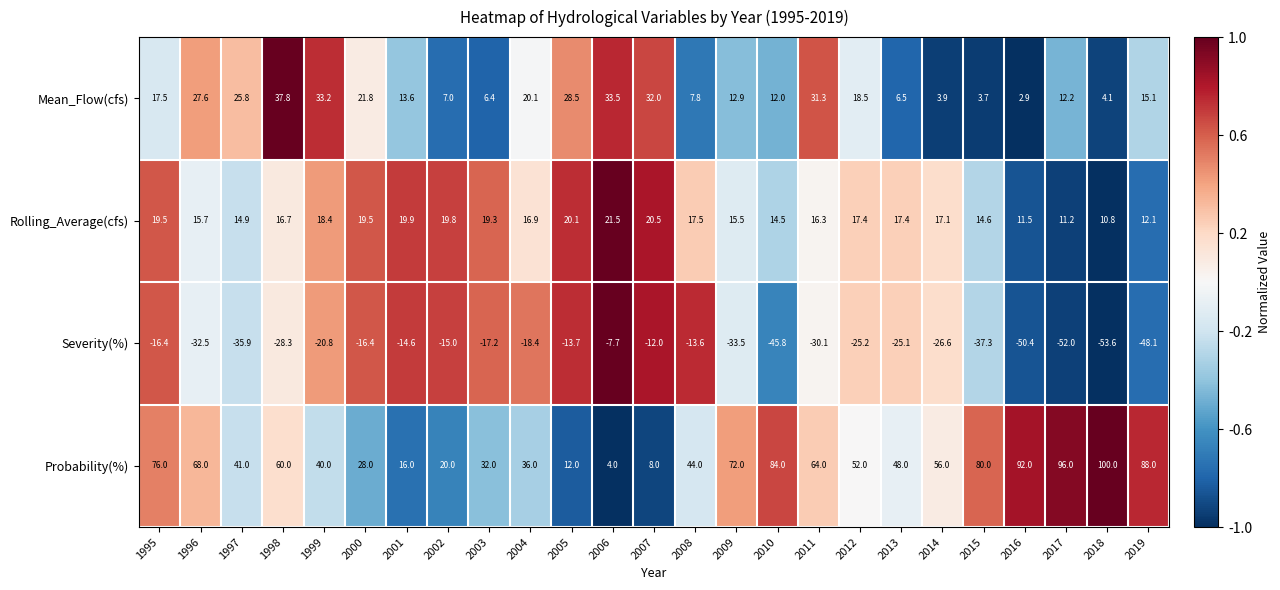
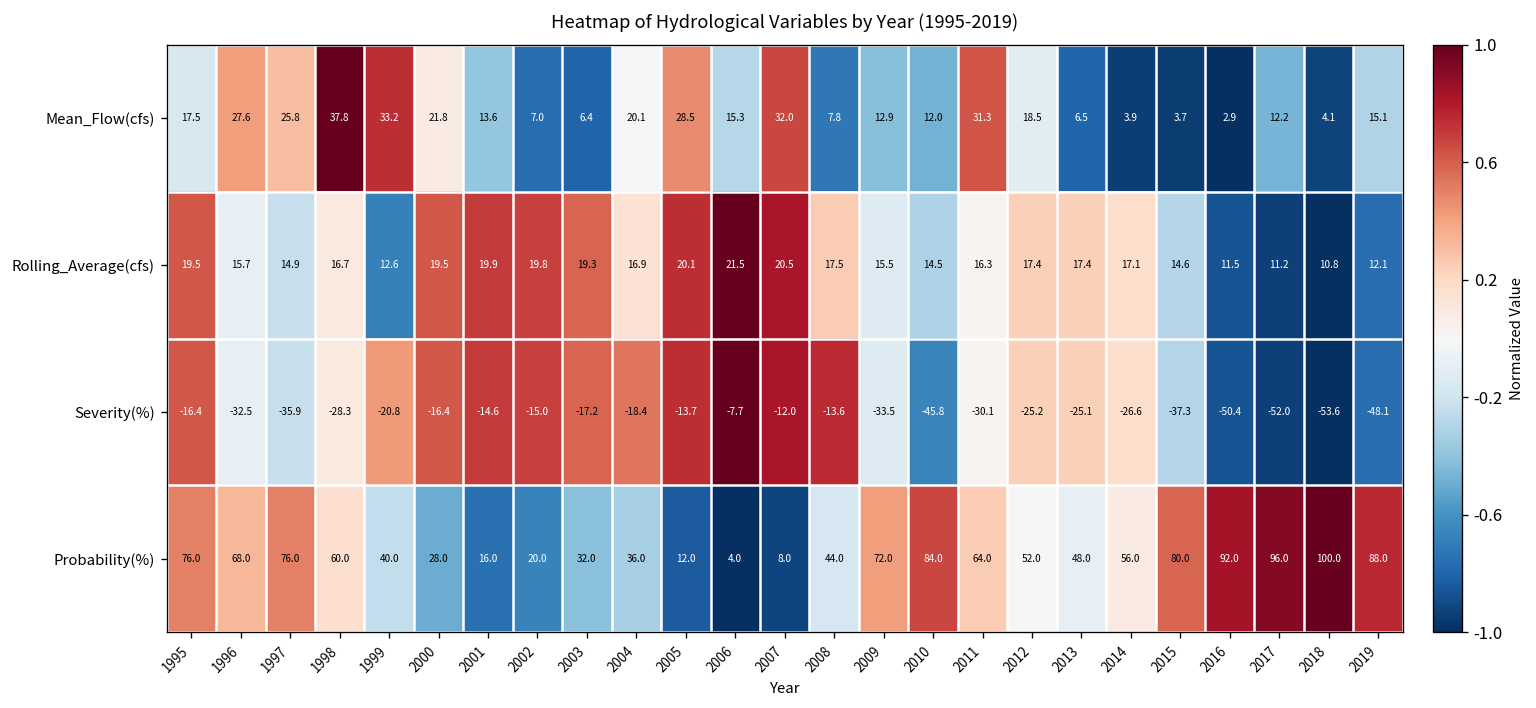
  {
    "Mean_Flow(cfs)": {
      "1995": 17.5,
      "1996": 27.6,
      "1997": 25.8,
      "1998": 37.8,
      "1999": 33.2,
      "2000": 21.8,
      "2001": 13.6,
      "2002": 7.0,
      "2003": 6.4,
      "2004": 20.1,
      "2005": 28.5,
-     "2006": 33.5,
+     "2006": 15.3,
      "2007": 32.0,
      "2008": 7.8,
      "2009": 12.9,
      "2010": 12.0,
      "2011": 31.3,
      "2012": 18.5,
      "2013": 6.5,
      "2014": 3.9,
      "2015": 3.7,
      "2016": 2.9,
      "2017": 12.2,
      "2018": 4.1,
      "2019": 15.1
    },
    "Rolling_Average(cfs)": {
      "1995": 19.5,
      "1996": 15.7,
      "1997": 14.9,
      "1998": 16.7,
-     "1999": 18.4,
+     "1999": 12.6,
      "2000": 19.5,
      "2001": 19.9,
      "2002": 19.8,
      "2003": 19.3,
      "2004": 16.9,
      "2005": 20.1,
      "2006": 21.5,
      "2007": 20.5,
      "2008": 17.5,
      "2009": 15.5,
      "2010": 14.5,
      "2011": 16.3,
      "2012": 17.4,
      "2013": 17.4,
      "2014": 17.1,
      "2015": 14.6,
      "2016": 11.5,
      "2017": 11.2,
      "2018": 10.8,
      "2019": 12.1
    },
    "Severity(%)": {
      "1995": -16.4,
      "1996": -32.5,
      "1997": -35.9,
      "1998": -28.3,
      "1999": -20.8,
      "2000": -16.4,
      "2001": -14.6,
      "2002": -15.0,
      "2003": -17.2,
      "2004": -18.4,
      "2005": -13.7,
      "2006": -7.7,
      "2007": -12.0,
      "2008": -13.6,
      "2009": -33.5,
      "2010": -45.8,
      "2011": -30.1,
      "2012": -25.2,
      "2013": -25.1,
      "2014": -26.6,
      "2015": -37.3,
      "2016": -50.4,
      "2017": -52.0,
      "2018": -53.6,
      "2019": -48.1
    },
    "Probability(%)": {
      "1995": 76.0,
      "1996": 68.0,
-     "1997": 41.0,
+     "1997": 76.0,
      "1998": 60.0,
      "1999": 40.0,
      "2000": 28.0,
      "2001": 16.0,
      "2002": 20.0,
      "2003": 32.0,
      "2004": 36.0,
      "2005": 12.0,
      "2006": 4.0,
      "2007": 8.0,
      "2008": 44.0,
      "2009": 72.0,
      "2010": 84.0,
      "2011": 64.0,
      "2012": 52.0,
      "2013": 48.0,
      "2014": 56.0,
      "2015": 80.0,
      "2016": 92.0,
      "2017": 96.0,
      "2018": 100.0,
      "2019": 88.0
    }
  }
